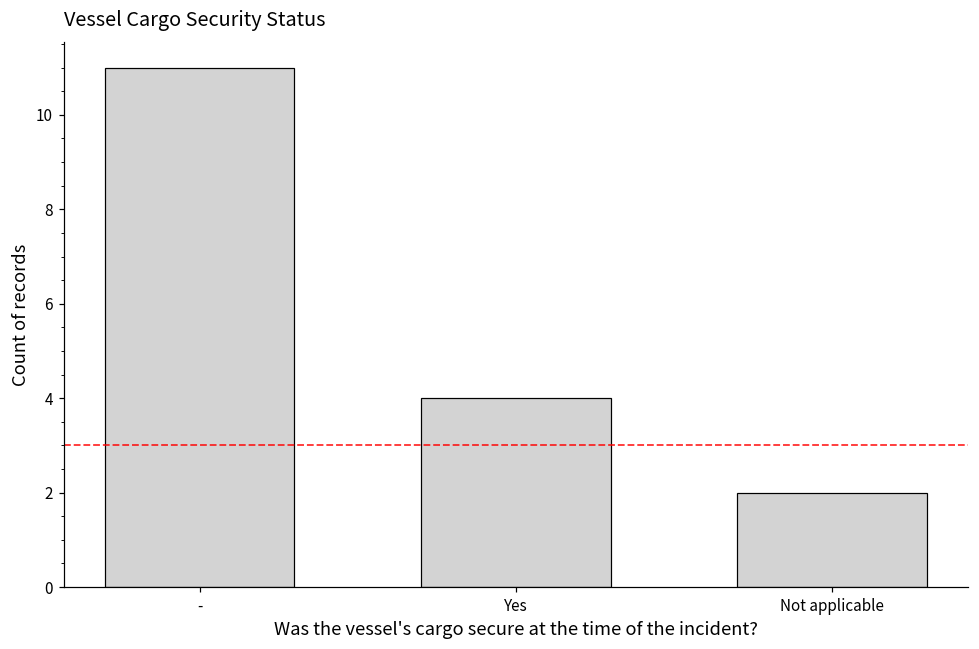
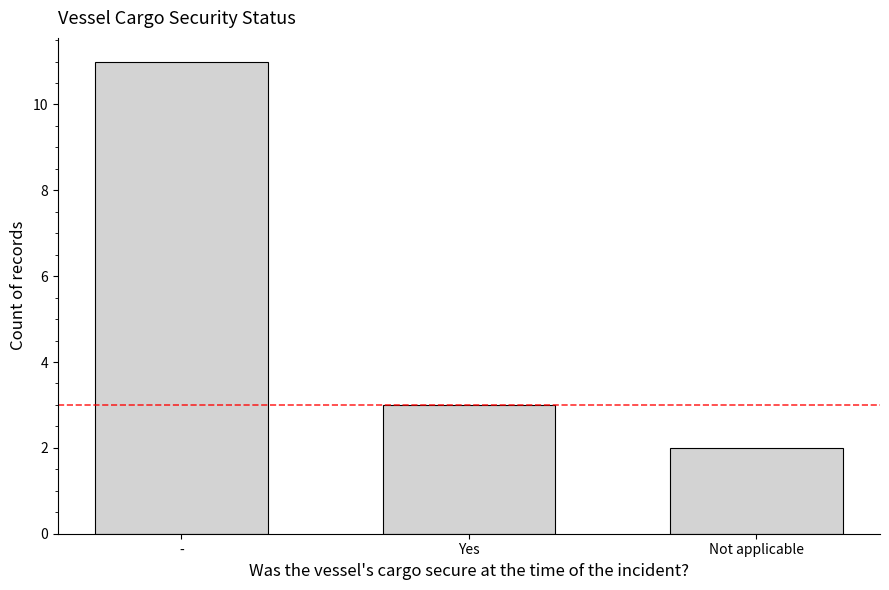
  {
    "-": 11,
-   "Yes": 4,
+   "Yes": 3,
    "Not applicable": 2
  }
